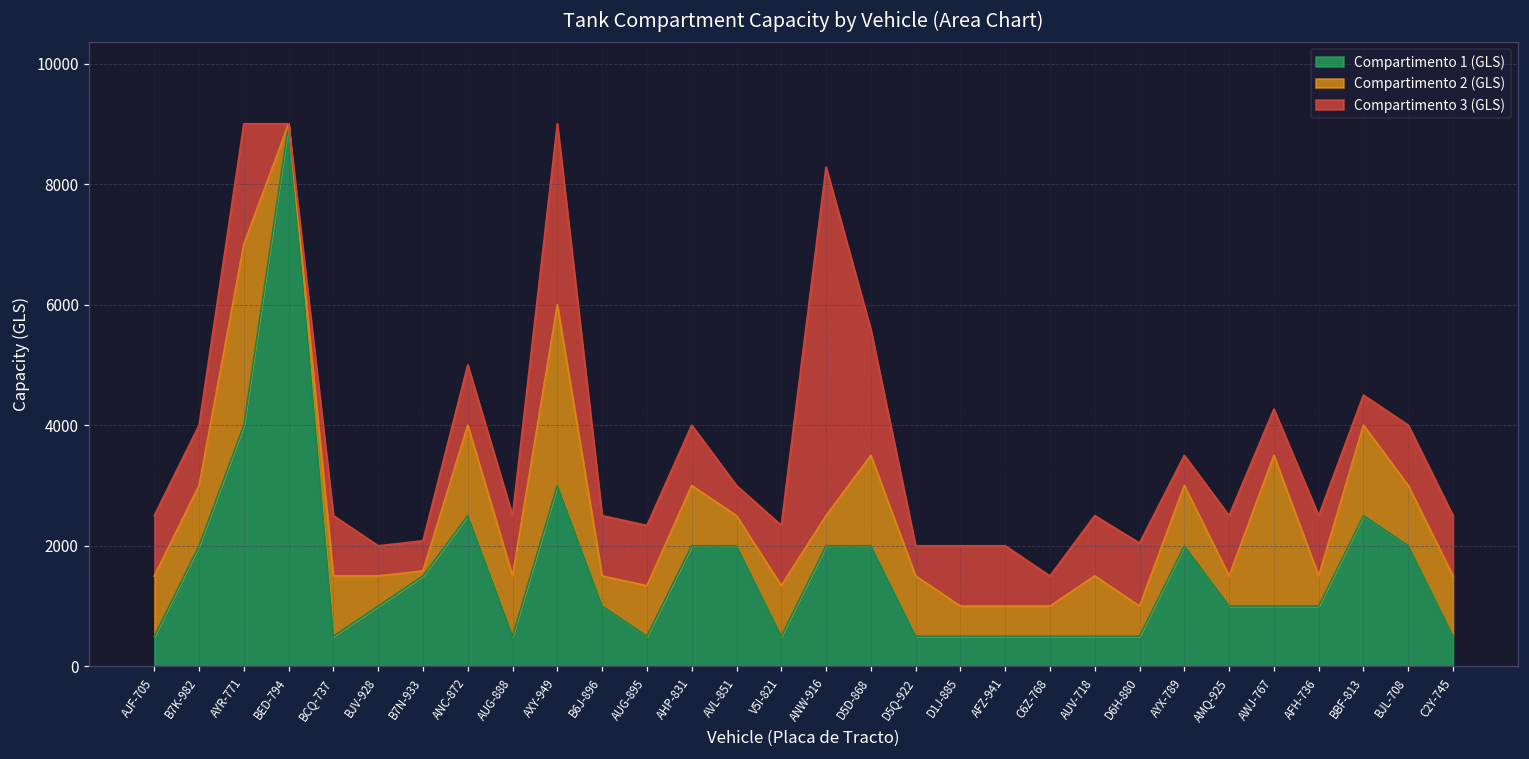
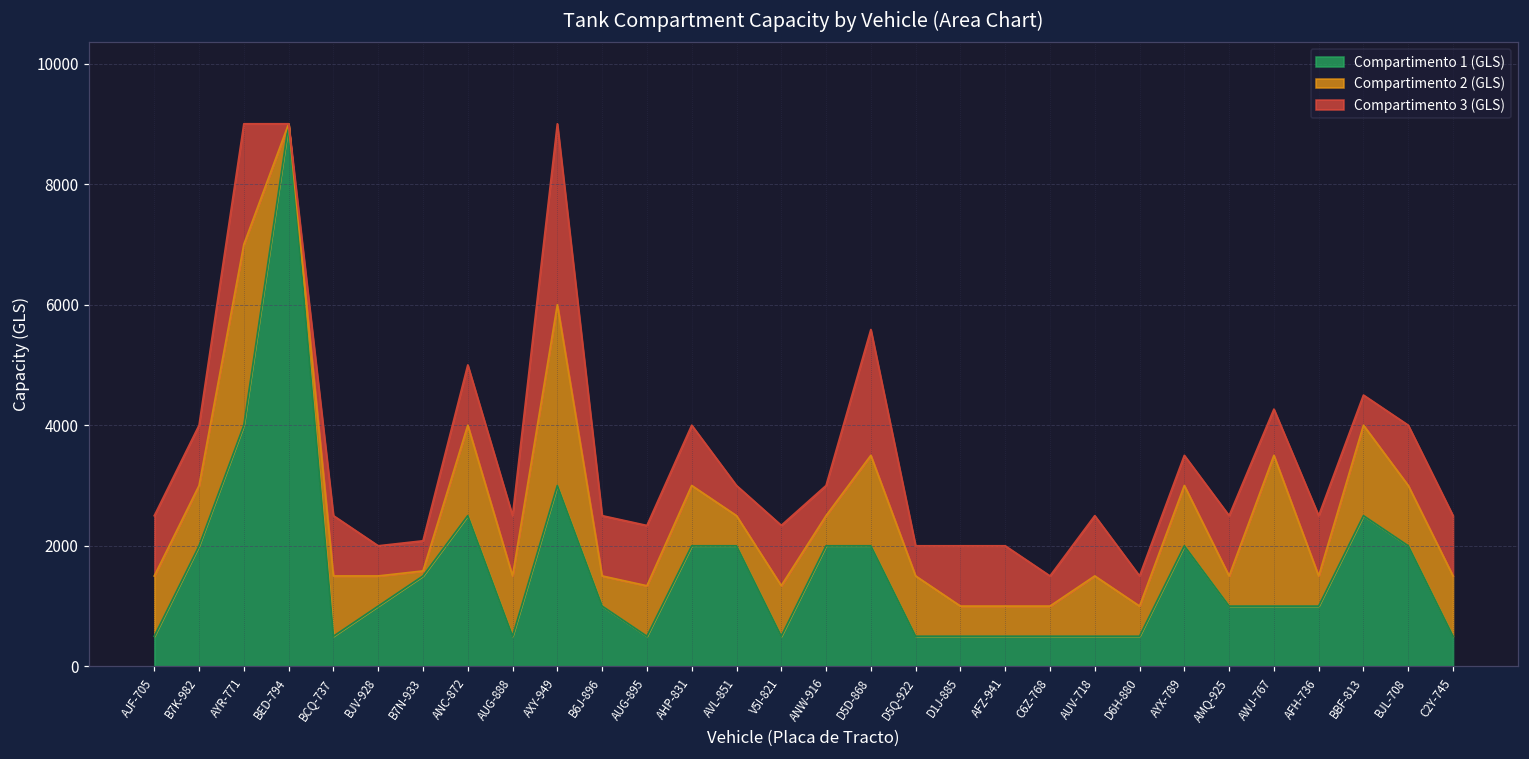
  {
    "Compartimento 1 (GLS)": {
      "AJF-705": 500,
      "B7K-982": 2000,
      "AYR-771": 4000,
      "BCQ-737": 500,
      "BJV-928": 1000,
      "B7N-933": 1500,
      "ANC-872": 2500,
      "AUG-888": 500,
      "AXY-949": 3000,
      "B6J-896": 1000,
      "AUG-895": 500,
      "AHP-831": 2000,
      "AVL-851": 2000,
      "V5I-821": 500,
      "ANW-916": 2000,
      "D5D-868": 2000,
      "D5Q-922": 500,
      "D1J-885": 500,
      "AFZ-941": 500,
      "C6Z-768": 500,
      "AUV-718": 500,
      "D6H-880": 500,
      "AYX-789": 2000,
      "AMQ-925": 1000,
      "AWJ-767": 1000,
      "AFH-736": 1000,
      "BBF-813": 2500,
      "BJL-708": 2000,
      "C2Y-745": 500
    },
    "Compartimento 2 (GLS)": {
      "AJF-705": 1000,
      "B7K-982": 1000,
      "AYR-771": 3000,
      "BCQ-737": 1000,
      "BJV-928": 500,
      "B7N-933": 100,
      "ANC-872": 1500,
      "AUG-888": 1000,
      "AXY-949": 3000,
      "B6J-896": 500,
      "AUG-895": 800,
      "AHP-831": 1000,
      "AVL-851": 500,
      "V5I-821": 800,
      "ANW-916": 500,
      "D5D-868": 1500,
      "D5Q-922": 1000,
      "D1J-885": 500,
      "AFZ-941": 500,
      "C6Z-768": 500,
      "AUV-718": 1000,
      "D6H-880": 500,
      "AYX-789": 1000,
      "AMQ-925": 500,
      "AWJ-767": 2500,
      "AFH-736": 500,
      "BBF-813": 1500,
      "BJL-708": 1000,
      "C2Y-745": 1000
    },
    "Compartimento 3 (GLS)": {
      "AJF-705": 1000,
      "B7K-982": 1000,
      "AYR-771": 2000,
      "BCQ-737": 1000,
      "BJV-928": 500,
      "B7N-933": 500,
      "ANC-872": 1000,
      "AUG-888": 1000,
      "AXY-949": 3000,
      "B6J-896": 1000,
      "AUG-895": 1000,
      "AHP-831": 1000,
      "AVL-851": 500,
      "V5I-821": 1000,
-     "ANW-916": 5800,
+     "ANW-916": 500,
      "D5D-868": 2100,
      "D5Q-922": 500,
      "D1J-885": 1000,
      "AFZ-941": 1000,
      "C6Z-768": 500,
      "AUV-718": 1000,
-     "D6H-880": 1000,
+     "D6H-880": 500,
      "AYX-789": 500,
      "AMQ-925": 1000,
      "AWJ-767": 800,
      "AFH-736": 1000,
      "BBF-813": 500,
      "BJL-708": 1000,
      "C2Y-745": 1000
    }
  }
